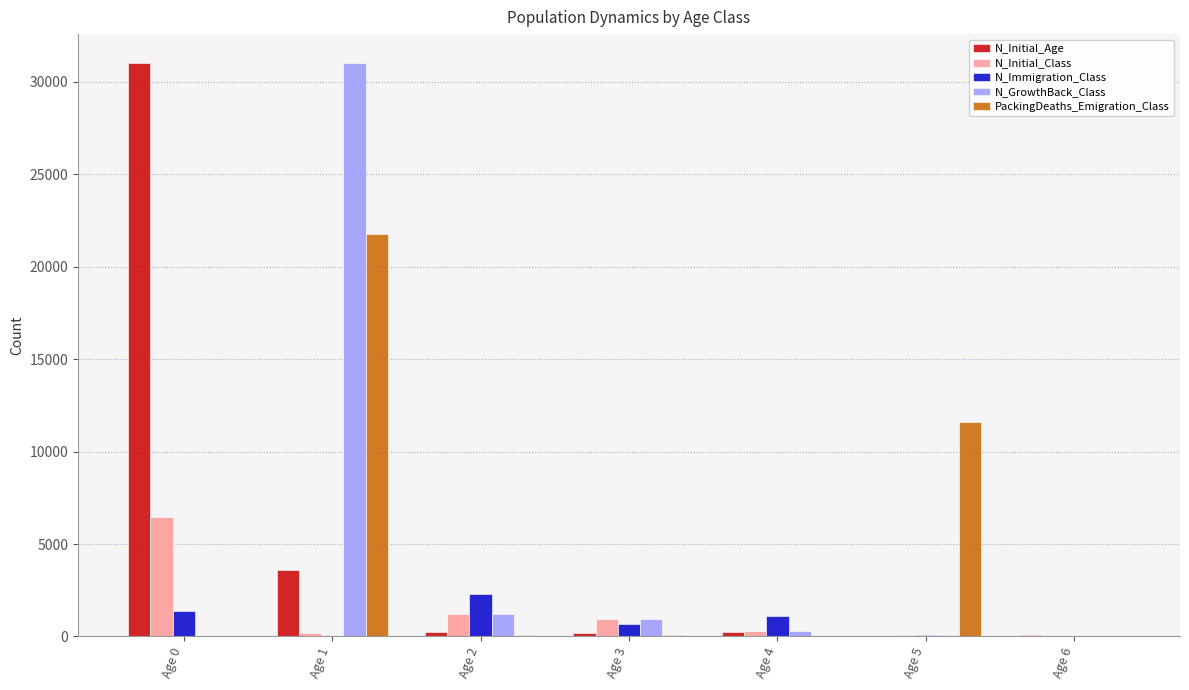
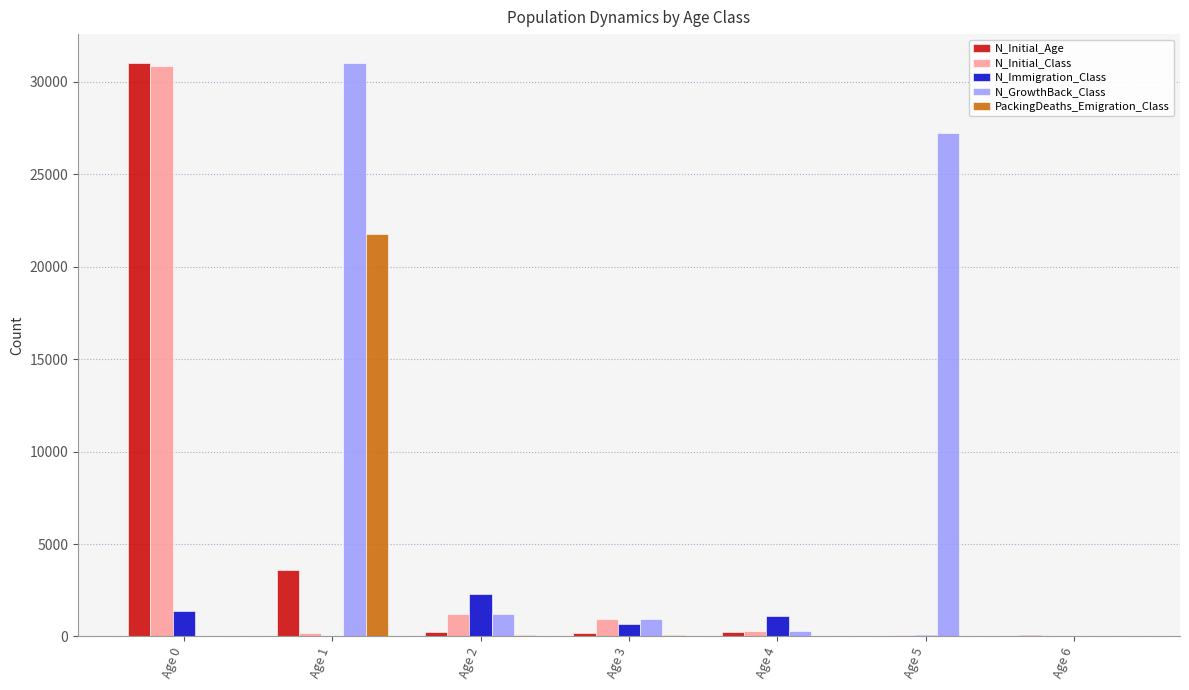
  {
    "N_Initial_Age": {
      "Age 0": 31000,
      "Age 1": 3600,
      "Age 2": 200,
      "Age 3": 200,
      "Age 4": 300
    },
    "N_Initial_Class": {
-     "Age 0": 6400,
+     "Age 0": 30800,
      "Age 1": 200,
      "Age 2": 1200,
      "Age 3": 900,
      "Age 4": 300,
      "Age 6": 0
    },
    "N_Immigration_Class": {
      "Age 0": 1400,
      "Age 2": 2300,
      "Age 3": 700,
      "Age 4": 1100,
      "Age 6": 0
    },
    "N_GrowthBack_Class": {
      "Age 0": 0,
      "Age 1": 31000,
      "Age 2": 1200,
      "Age 3": 900,
      "Age 4": 300,
-     "Age 5": 100,
+     "Age 5": 27300,
      "Age 6": 0
    },
    "PackingDeaths_Emigration_Class": {
      "Age 0": 0,
      "Age 1": 21800,
-     "Age 5": 11600,
+     "Age 5": 0,
      "Age 6": 0
    }
  }
